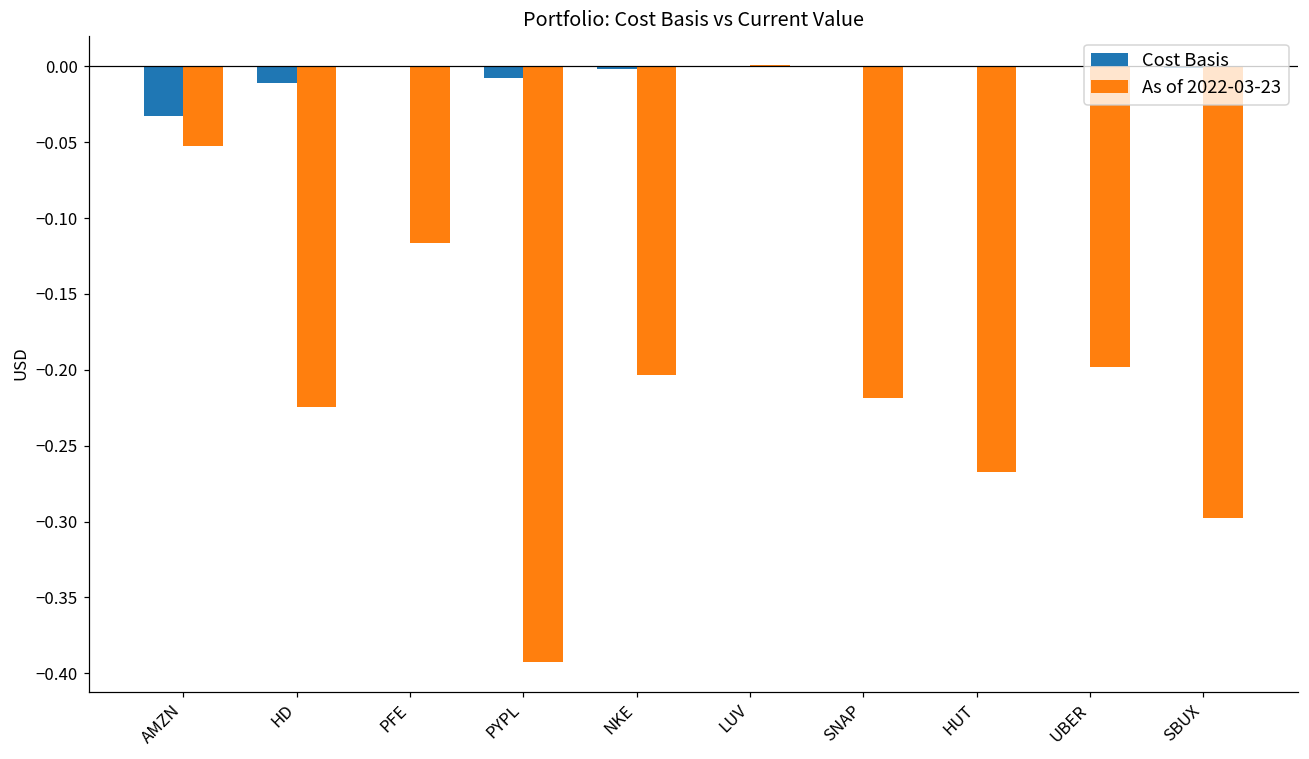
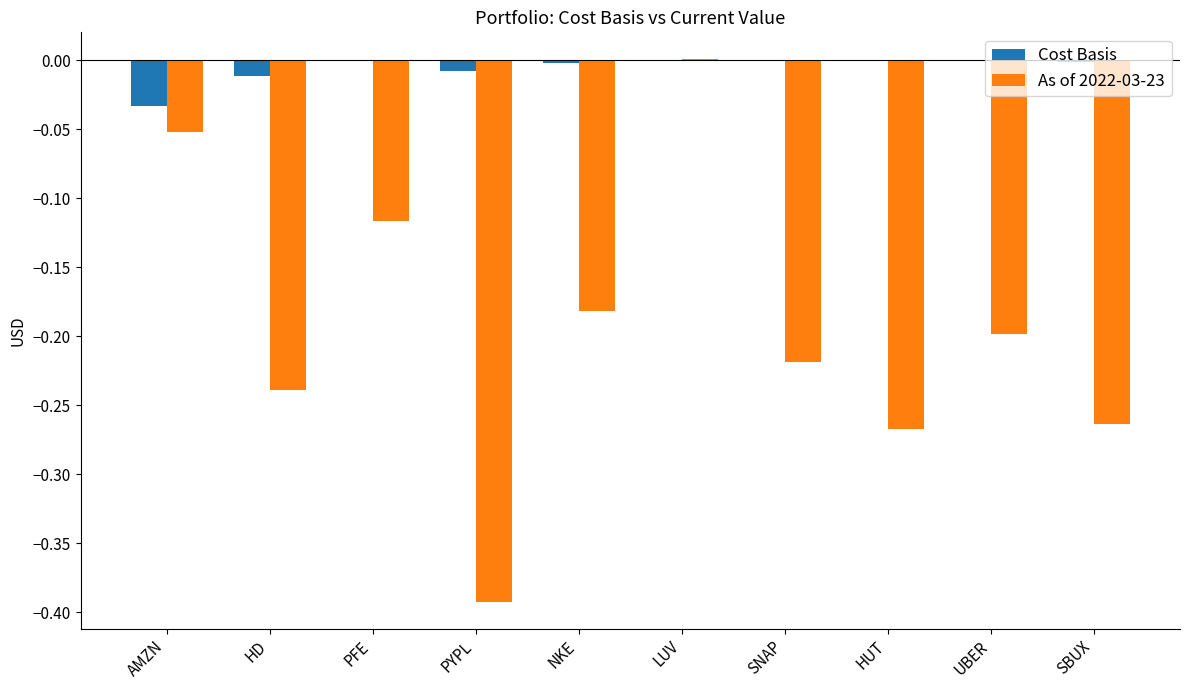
  {
    "Cost Basis": {
      "AMZN": -0.033,
      "HD": -0.011,
      "PYPL": -0.008
    },
    "As of 2022-03-23": {
      "AMZN": -0.052,
-     "HD": -0.225,
+     "HD": -0.239,
      "PFE": -0.116,
      "PYPL": -0.392,
-     "NKE": -0.203,
+     "NKE": -0.181,
      "SNAP": -0.219,
      "HUT": -0.268,
      "UBER": -0.198,
-     "SBUX": -0.297
+     "SBUX": -0.264
    }
  }
